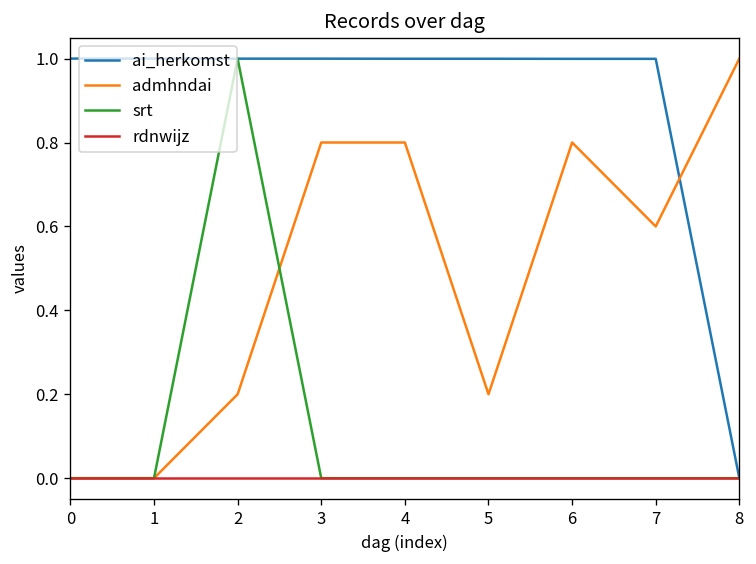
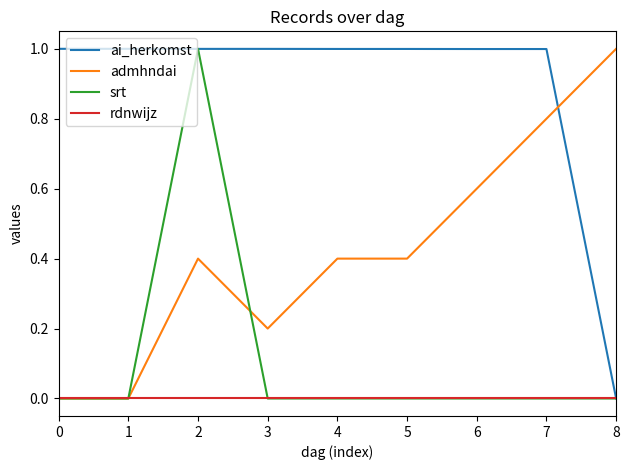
  {
    "ai_herkomst": {
      "0": 1.00,
      "3": 1.00,
      "4": 1.00,
      "5": 1.00,
      "6": 1.00,
      "7": 1.00
    },
    "admhndai": {
-     "2": 0.20,
-     "3": 0.80,
-     "4": 0.80,
-     "5": 0.20,
-     "6": 0.80,
-     "7": 0.60,
+     "2": 0.40,
+     "3": 0.20,
+     "4": 0.40,
+     "5": 0.40,
+     "6": 0.60,
+     "7": 0.80,
      "8": 1.00
    },
    "rdnwijz": {
      "2": 0.00
    }
  }
